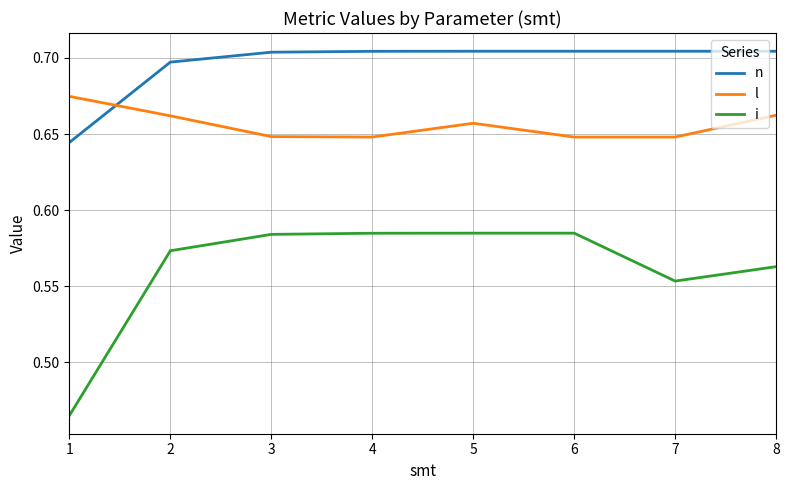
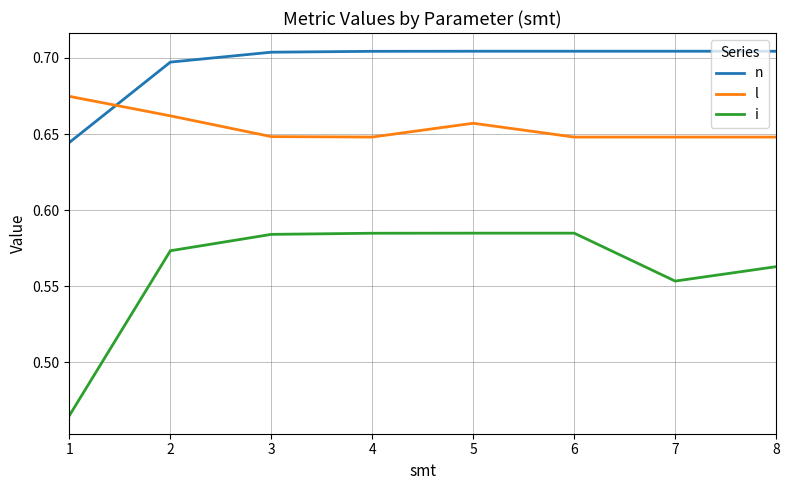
  {
    "n": {
      "1": 0.645,
      "2": 0.697,
      "3": 0.704,
      "4": 0.704,
      "5": 0.704,
      "6": 0.704,
      "7": 0.704,
      "8": 0.704
    },
    "l": {
      "1": 0.675,
      "2": 0.662,
      "3": 0.648,
      "4": 0.648,
      "5": 0.657,
      "6": 0.648,
      "7": 0.648,
-     "8": 0.662
+     "8": 0.648
    },
    "i": {
      "1": 0.465,
      "2": 0.573,
      "3": 0.584,
      "4": 0.585,
      "5": 0.585,
      "6": 0.585,
      "7": 0.553,
      "8": 0.563
    }
  }
